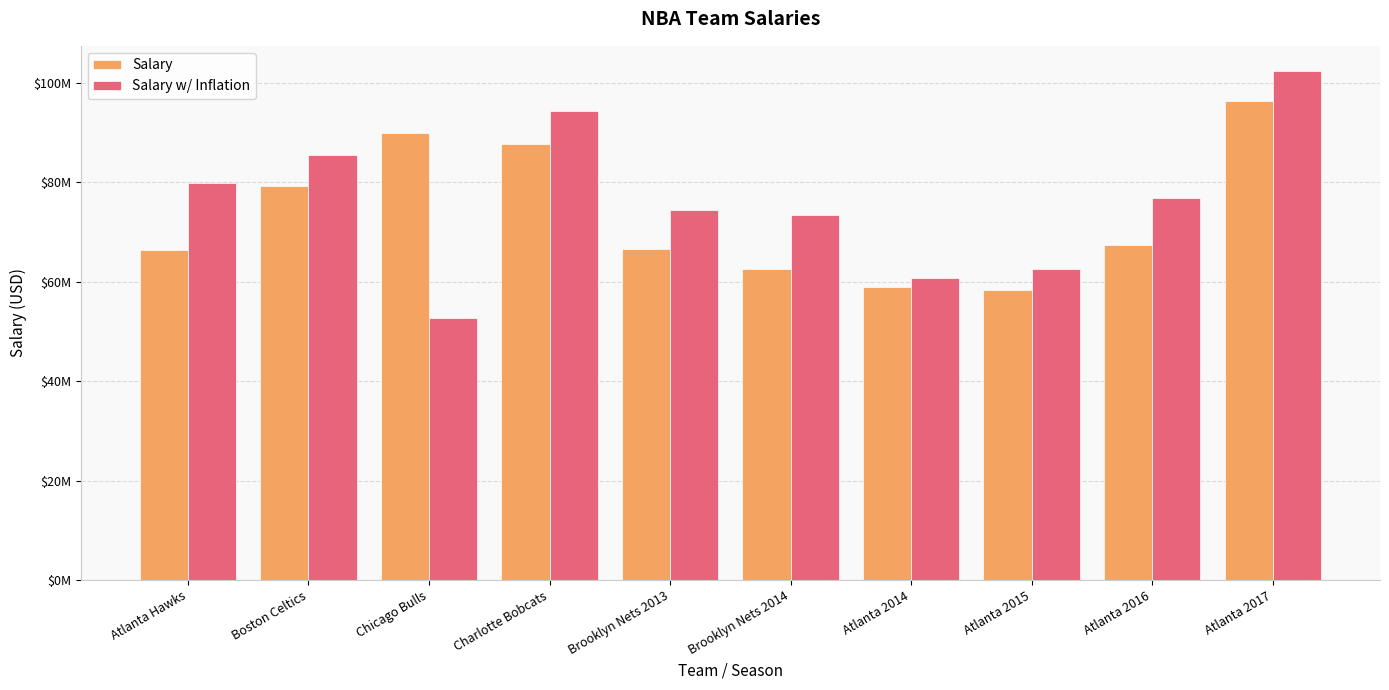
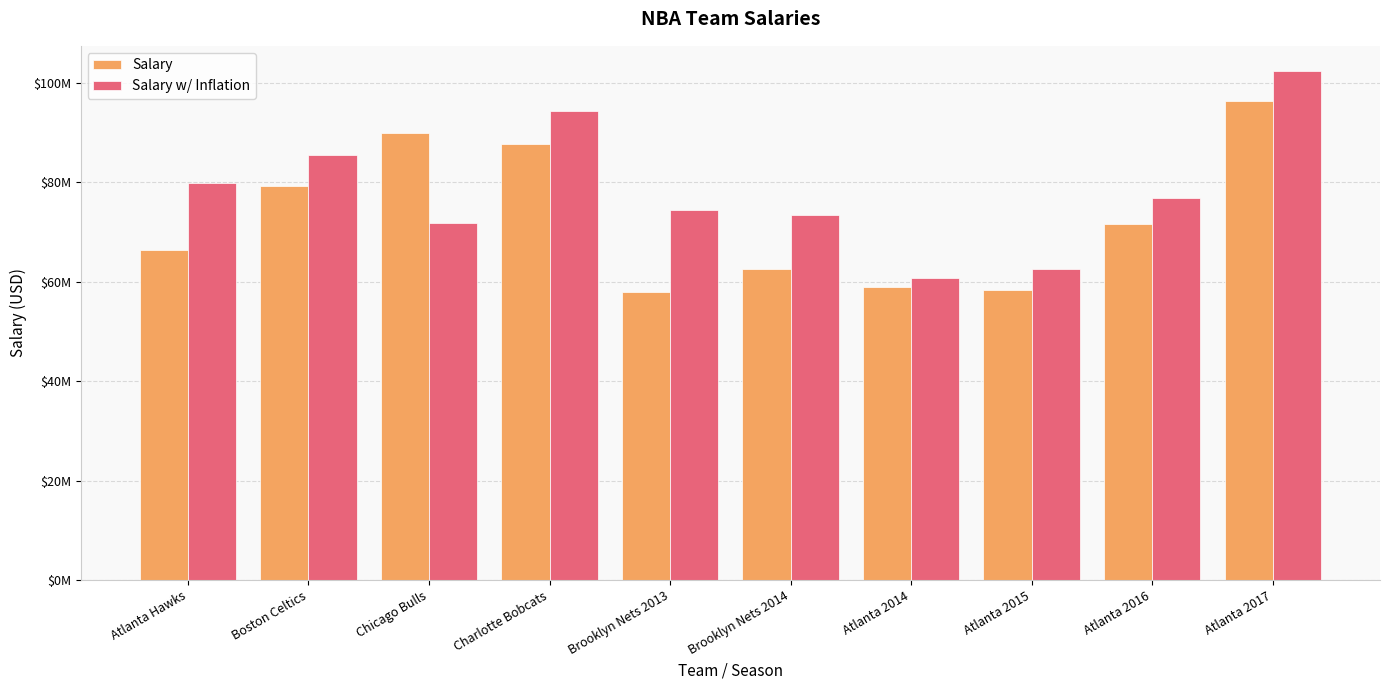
  {
    "Salary": {
      "Atlanta Hawks": "$66000000",
      "Boston Celtics": "$79000000",
      "Chicago Bulls": "$90000000",
      "Charlotte Bobcats": "$88000000",
-     "Brooklyn Nets 2013": "$67000000",
+     "Brooklyn Nets 2013": "$58000000",
      "Brooklyn Nets 2014": "$63000000",
      "Atlanta 2014": "$59000000",
      "Atlanta 2015": "$58000000",
-     "Atlanta 2016": "$67000000",
+     "Atlanta 2016": "$72000000",
      "Atlanta 2017": "$96000000"
    },
    "Salary w/ Inflation": {
      "Atlanta Hawks": "$80000000",
      "Boston Celtics": "$86000000",
-     "Chicago Bulls": "$53000000",
+     "Chicago Bulls": "$72000000",
      "Charlotte Bobcats": "$94000000",
      "Brooklyn Nets 2013": "$74000000",
      "Brooklyn Nets 2014": "$73000000",
      "Atlanta 2014": "$61000000",
      "Atlanta 2015": "$63000000",
      "Atlanta 2016": "$77000000",
      "Atlanta 2017": "$102000000"
    }
  }
